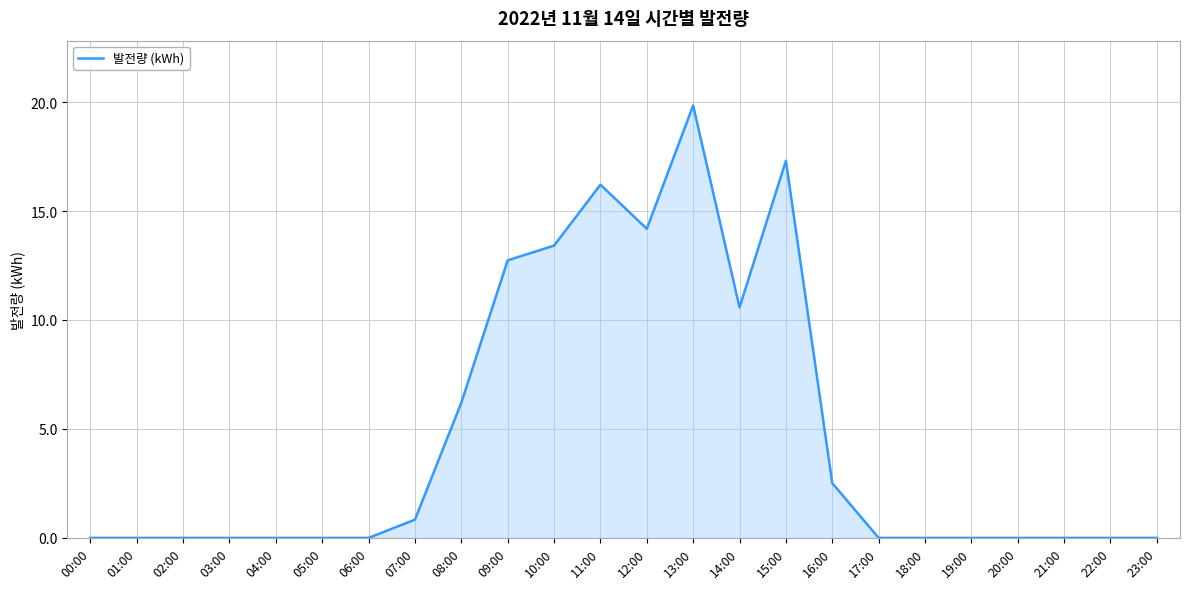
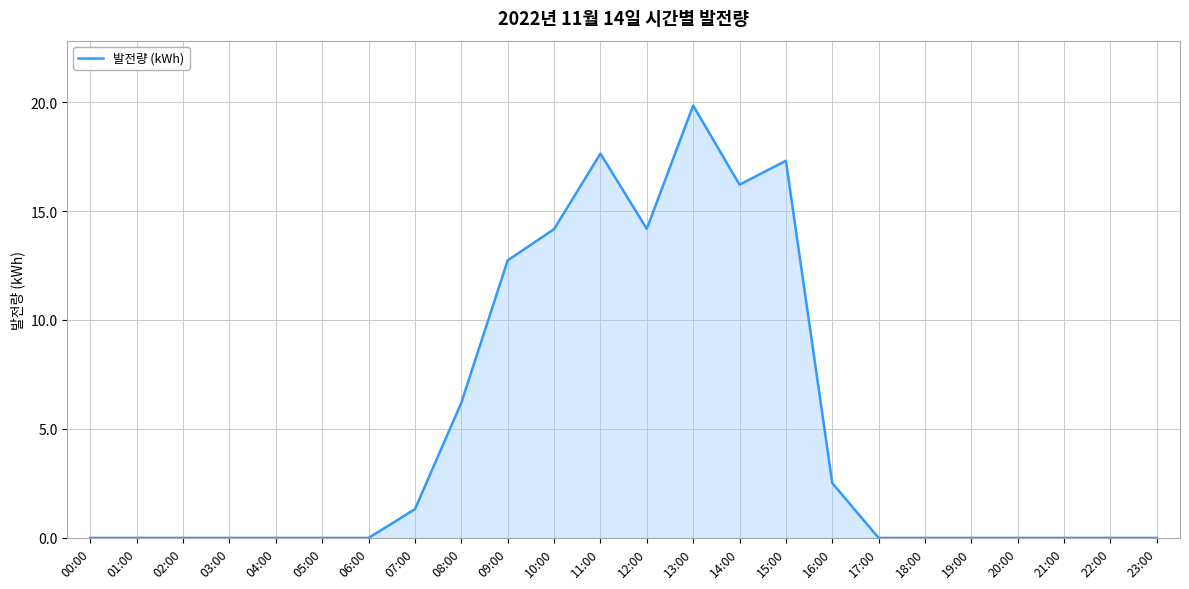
  {
    "00:00": 0.0,
    "01:00": 0.0,
    "02:00": 0.0,
    "03:00": 0.0,
    "04:00": 0.0,
    "05:00": 0.0,
    "06:00": 0.0,
-   "07:00": 0.8,
+   "07:00": 1.3,
    "08:00": 6.2,
    "09:00": 12.7,
-   "10:00": 13.4,
-   "11:00": 16.2,
+   "10:00": 14.2,
+   "11:00": 17.6,
    "12:00": 14.2,
    "13:00": 19.8,
-   "14:00": 10.6,
+   "14:00": 16.2,
    "15:00": 17.3,
    "16:00": 2.5,
    "17:00": 0.0,
    "18:00": 0.0,
    "19:00": 0.0,
    "20:00": 0.0,
    "21:00": 0.0,
    "22:00": 0.0,
    "23:00": 0.0
  }
